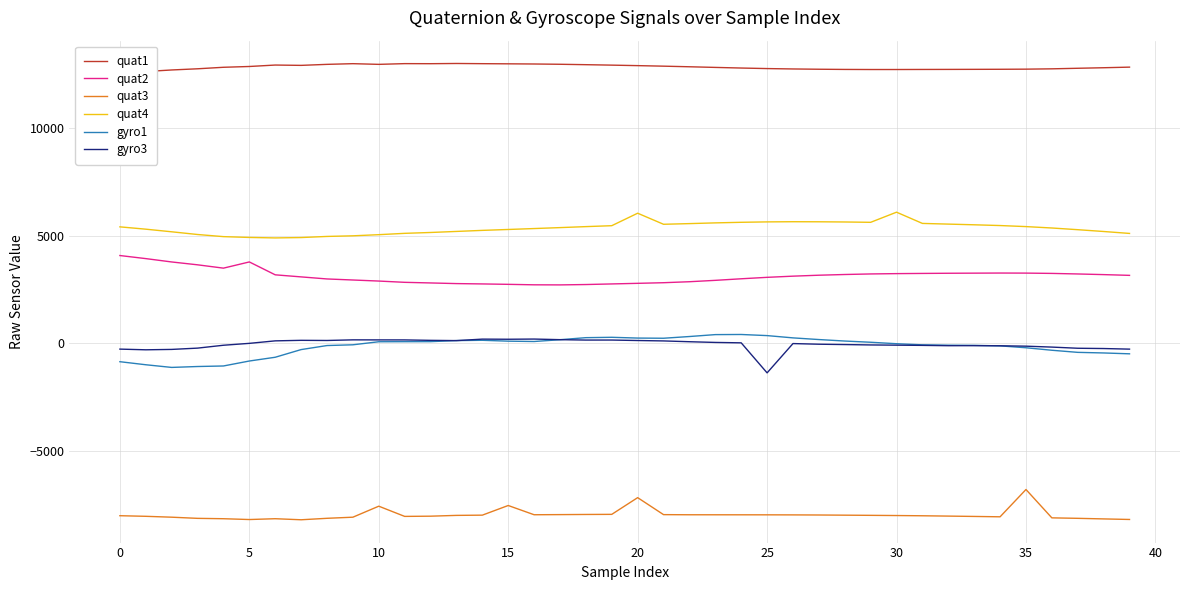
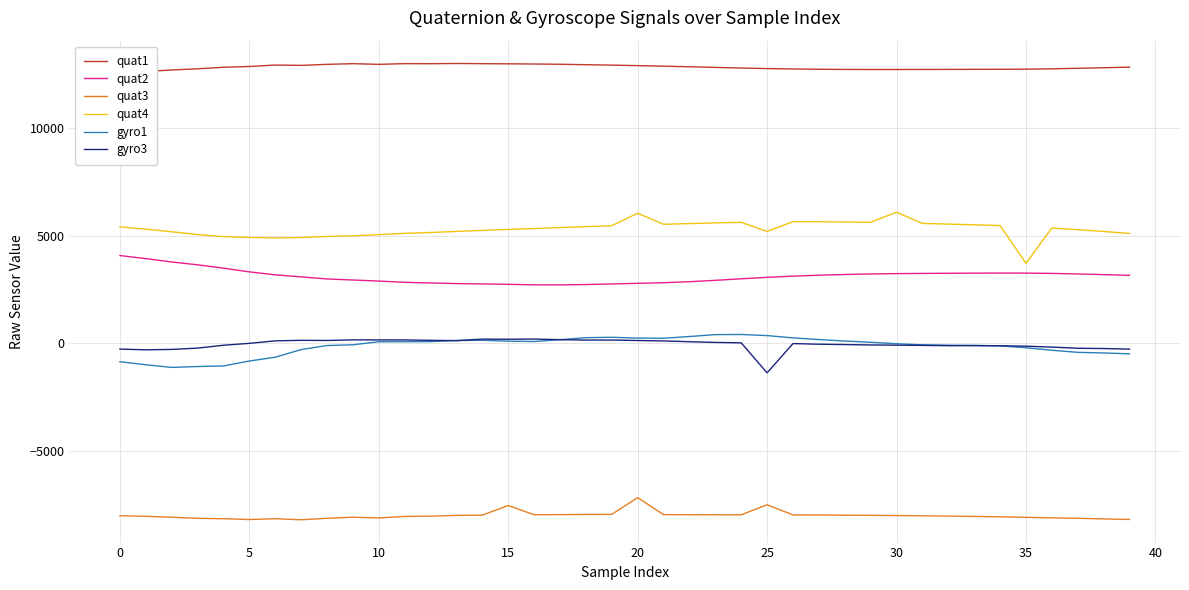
  {
    "quat1": {
      "5": 12900,
      "10": 13000,
      "15": 13000,
      "20": 12900,
      "25": 12800,
      "30": 12700,
      "35": 12800
    },
    "quat2": {
      "0": 4100,
-     "5": 3800,
+     "5": 3300,
      "10": 2900,
      "15": 2700,
      "20": 2800,
      "25": 3100,
      "30": 3200,
      "35": 3300
    },
    "quat3": {
      "0": -8000,
      "5": -8200,
-     "10": -7600,
+     "10": -8100,
      "15": -7600,
      "20": -7200,
-     "25": -8000,
+     "25": -7500,
      "30": -8000,
-     "35": -6800
+     "35": -8100
    },
    "quat4": {
      "0": 5400,
      "5": 4900,
      "10": 5000,
      "15": 5300,
      "20": 6000,
-     "25": 5600,
+     "25": 5200,
      "30": 6100,
-     "35": 5400
+     "35": 3700
    },
    "gyro1": {
      "0": -900,
      "5": -800,
      "25": 300
    },
    "gyro3": {
      "0": -300,
      "5": 0,
      "25": -1400
    }
  }
